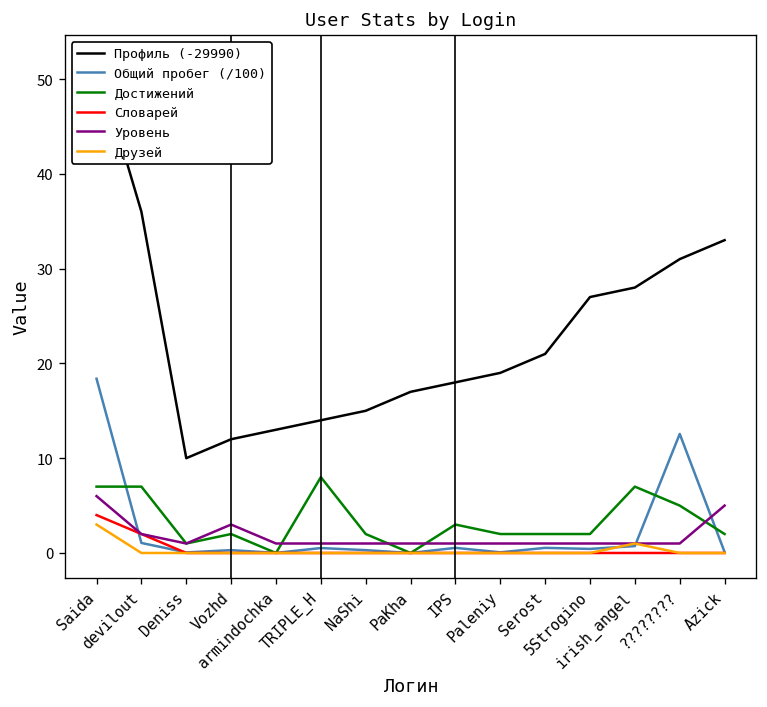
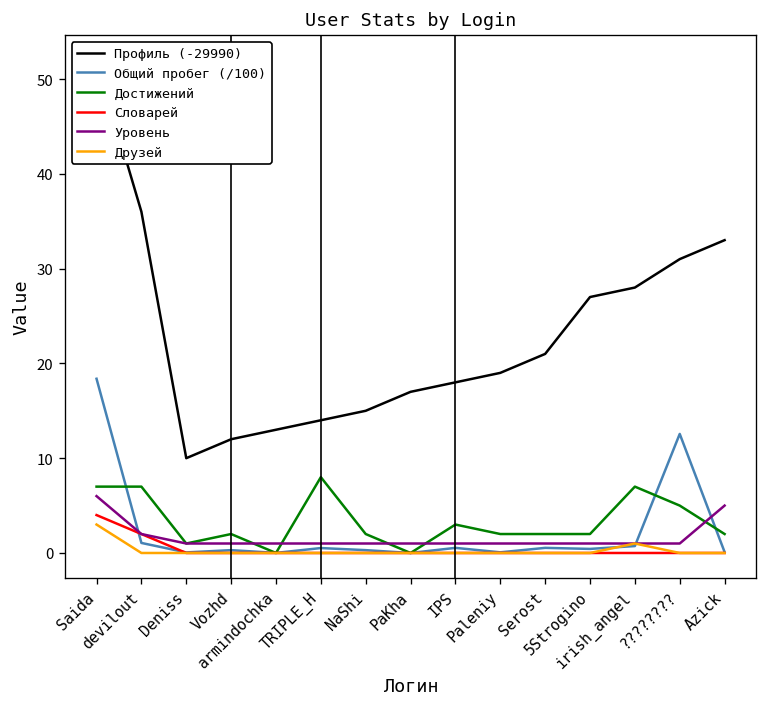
  {
    "Профиль (-29990)": {
      "devilout": 36,
      "Deniss": 10,
      "Vozhd": 12,
      "armindochka": 13,
      "TRIPLE_H": 14,
      "NaShi": 15,
      "PaKha": 17,
      "IPS": 18,
      "Paleniy": 19,
      "Serost": 21,
      "5Strogino": 27,
      "irish_angel": 28,
      "????????": 31,
      "Azick": 33
    },
    "Общий пробег (/100)": {
      "Saida": 18,
      "devilout": 1,
      "TRIPLE_H": 1,
      "IPS": 1,
      "Serost": 1,
      "5Strogino": 0,
      "????????": 13
    },
    "Достижений": {
      "Saida": 7,
      "devilout": 7,
      "Vozhd": 2,
      "TRIPLE_H": 8,
      "NaShi": 2,
      "IPS": 3,
      "Paleniy": 2,
      "Serost": 2,
      "5Strogino": 2,
      "irish_angel": 7,
      "????????": 5,
      "Azick": 2
    },
    "Словарей": {
      "Saida": 4,
      "irish_angel": 0
    },
    "Уровень": {
      "Saida": 6,
-     "Vozhd": 3,
+     "Vozhd": 1,
      "armindochka": 1,
      "TRIPLE_H": 1,
      "NaShi": 1,
      "PaKha": 1,
      "IPS": 1,
      "Paleniy": 1,
      "Serost": 1,
      "5Strogino": 1,
      "????????": 1,
      "Azick": 5
    },
    "Друзей": {
      "Saida": 3,
      "devilout": 0
    }
  }
